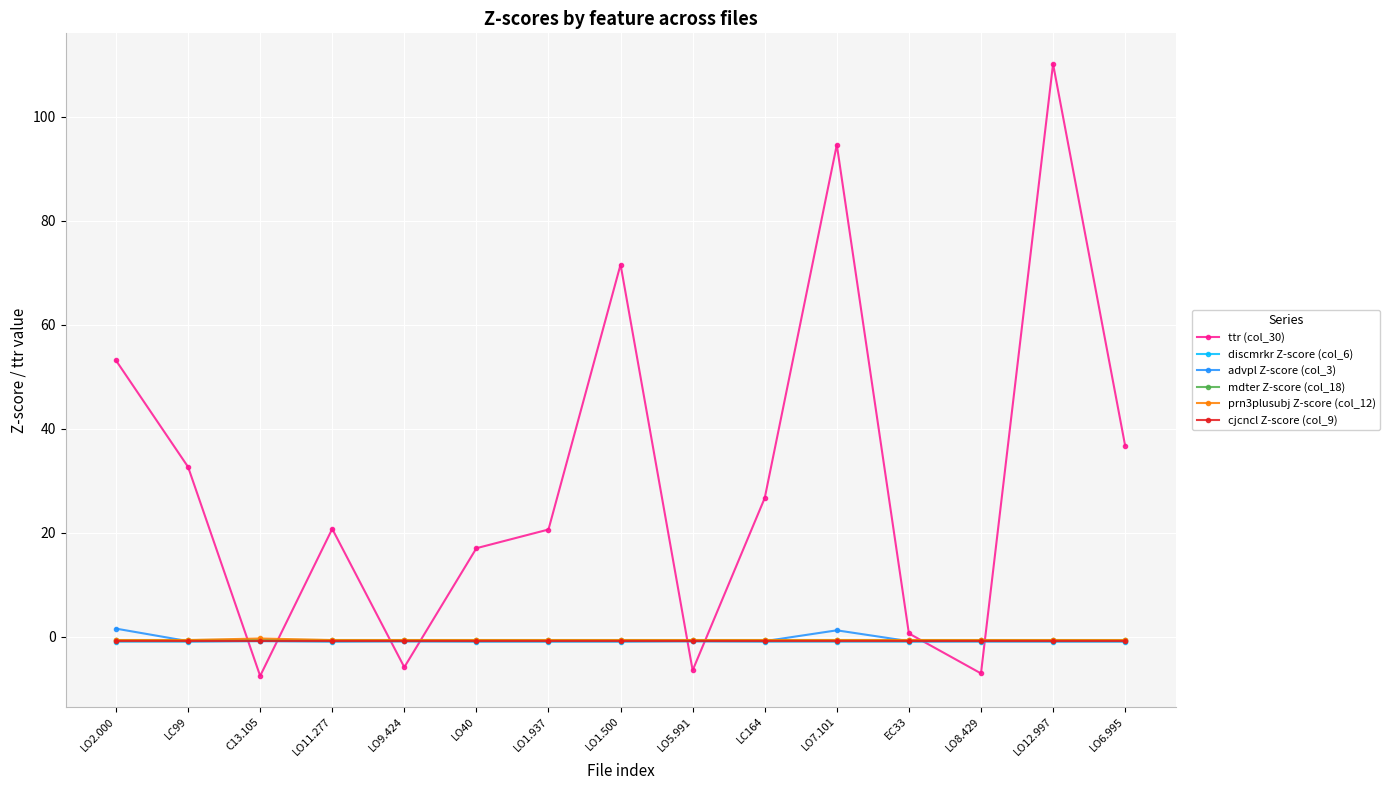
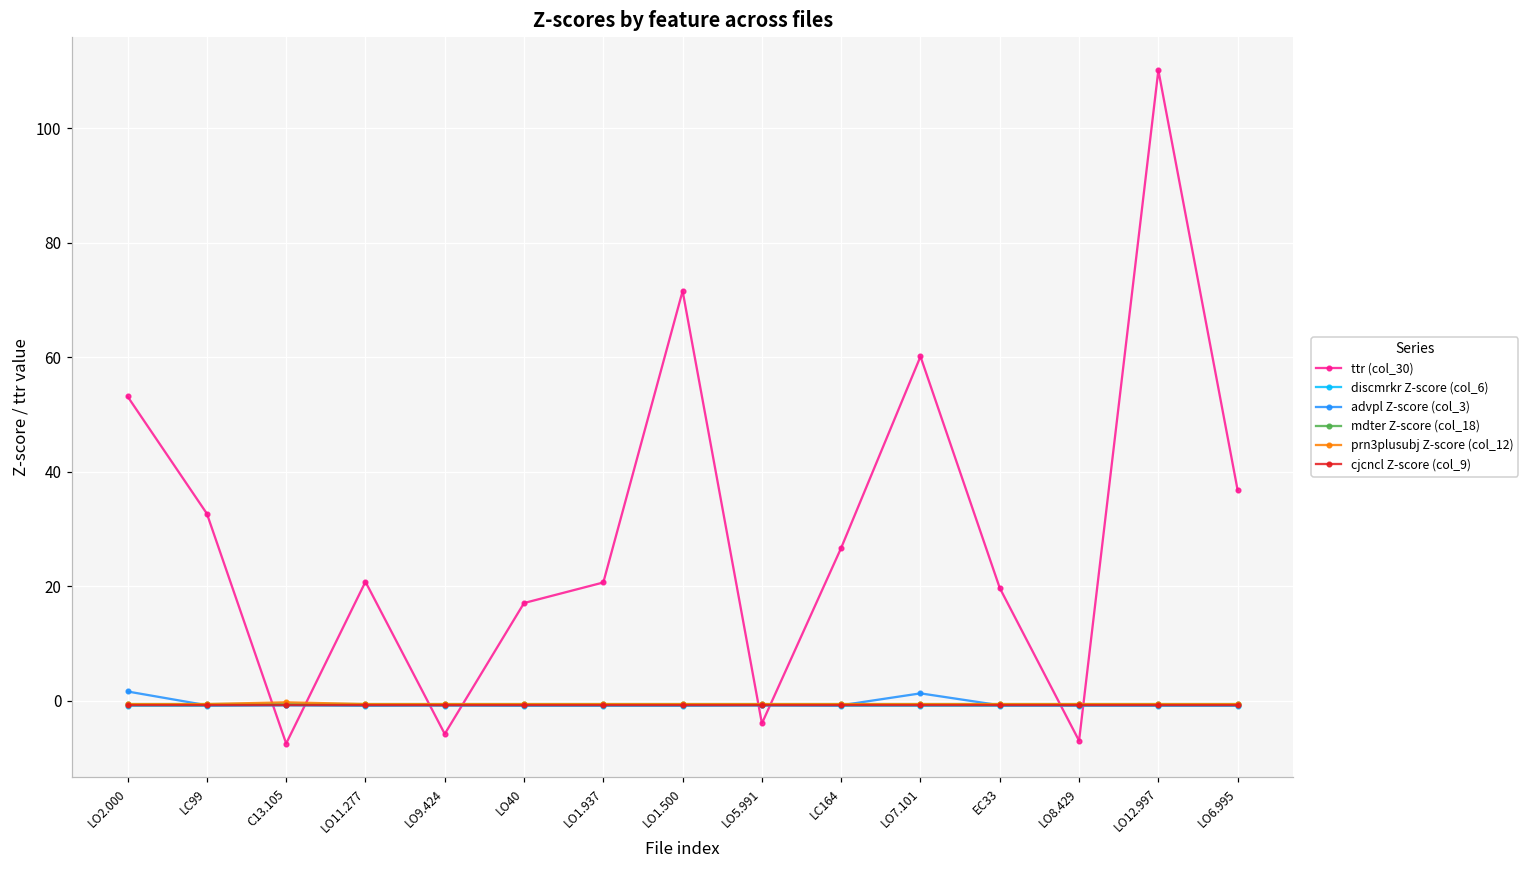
  {
    "ttr (col_30)": {
      "LO2.000": 53,
      "LC99": 33,
      "C13.105": -8,
      "LO11.277": 21,
      "LO9.424": -6,
      "LO40": 17,
      "LO1.937": 21,
      "LO1.500": 72,
-     "LO5.991": -6,
+     "LO5.991": -4,
      "LC164": 27,
-     "LO7.101": 95,
-     "EC33": 1,
+     "LO7.101": 60,
+     "EC33": 20,
      "LO8.429": -7,
      "LO12.997": 110,
      "LO6.995": 37
    }
  }
